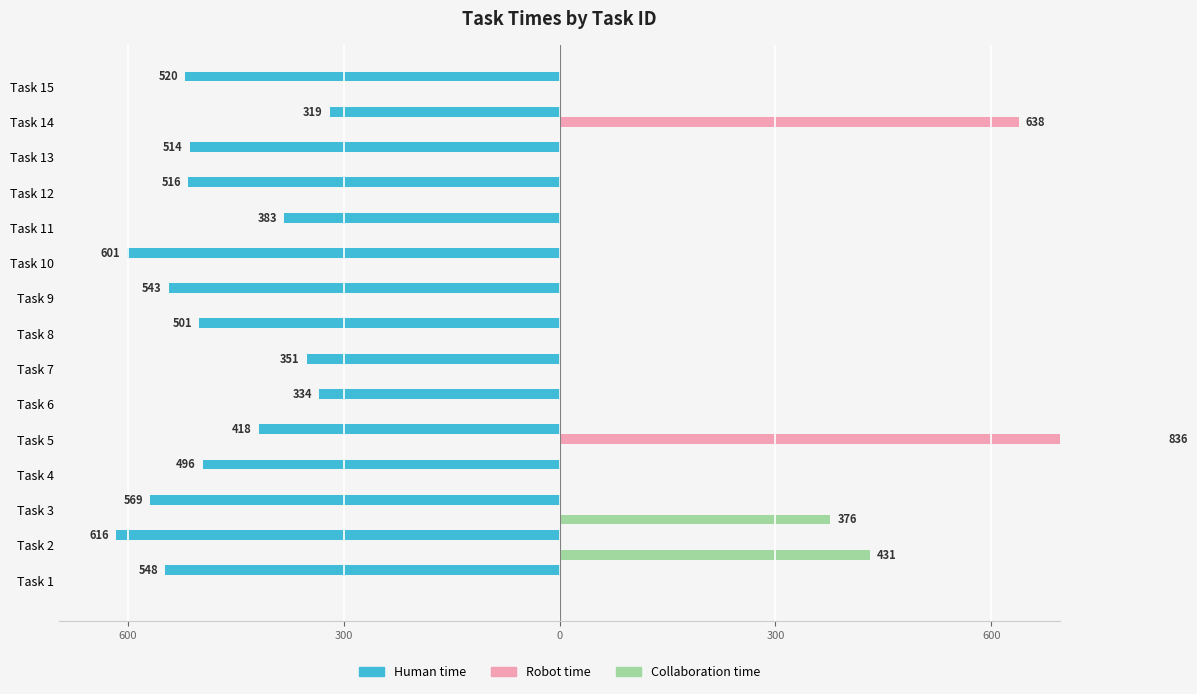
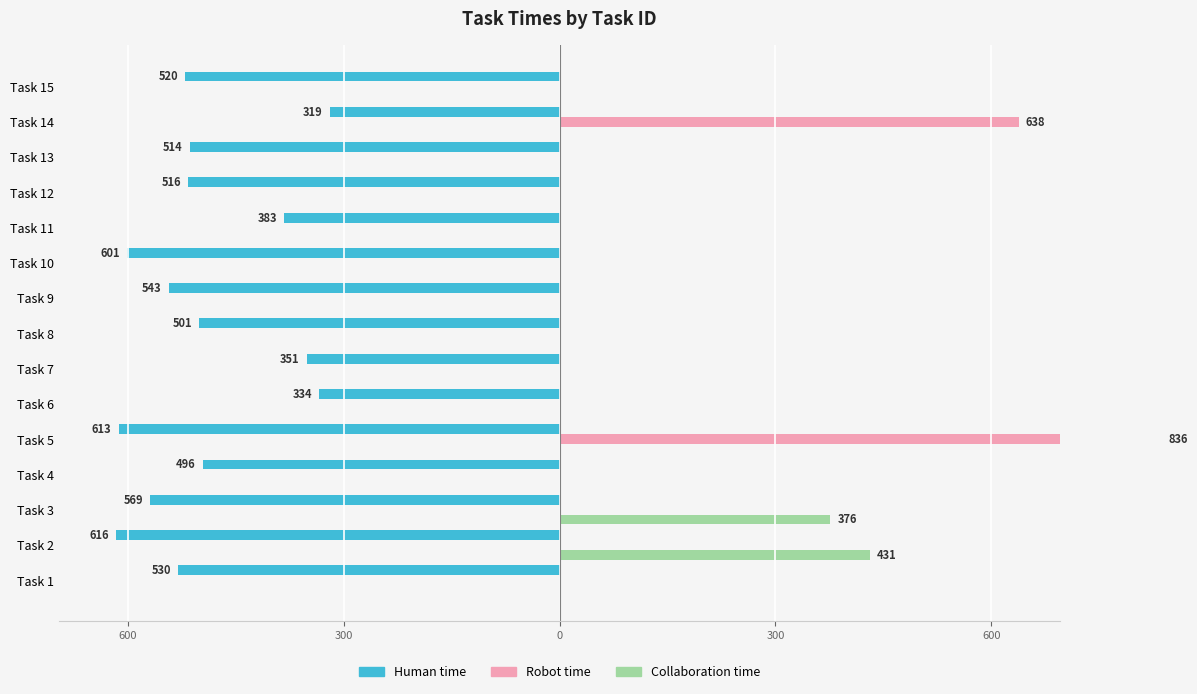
  {
    "Human time": {
-     "Task 5": 418,
-     "Task 1": 548
+     "Task 5": 613,
+     "Task 1": 530
    },
    "Robot time": {
      "Task 14": 638
    },
    "Collaboration time": {
      "Task 3": 376,
      "Task 2": 431
    }
  }
